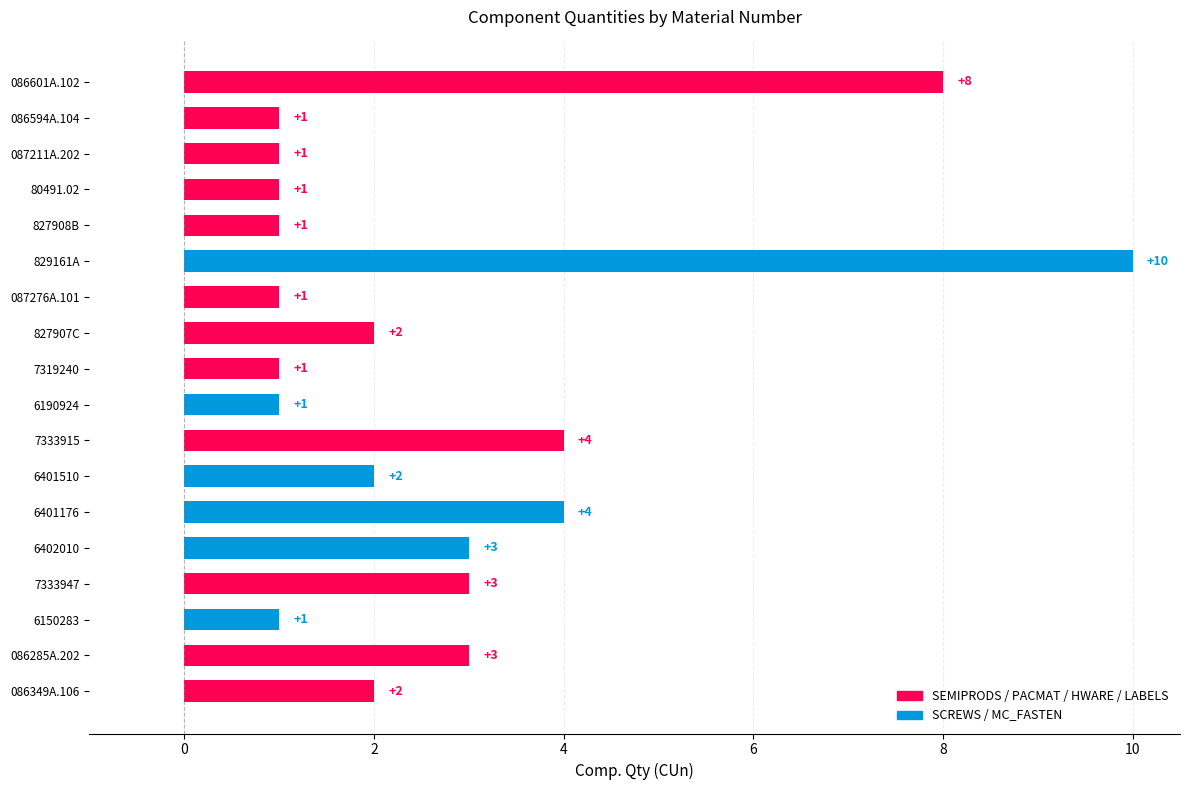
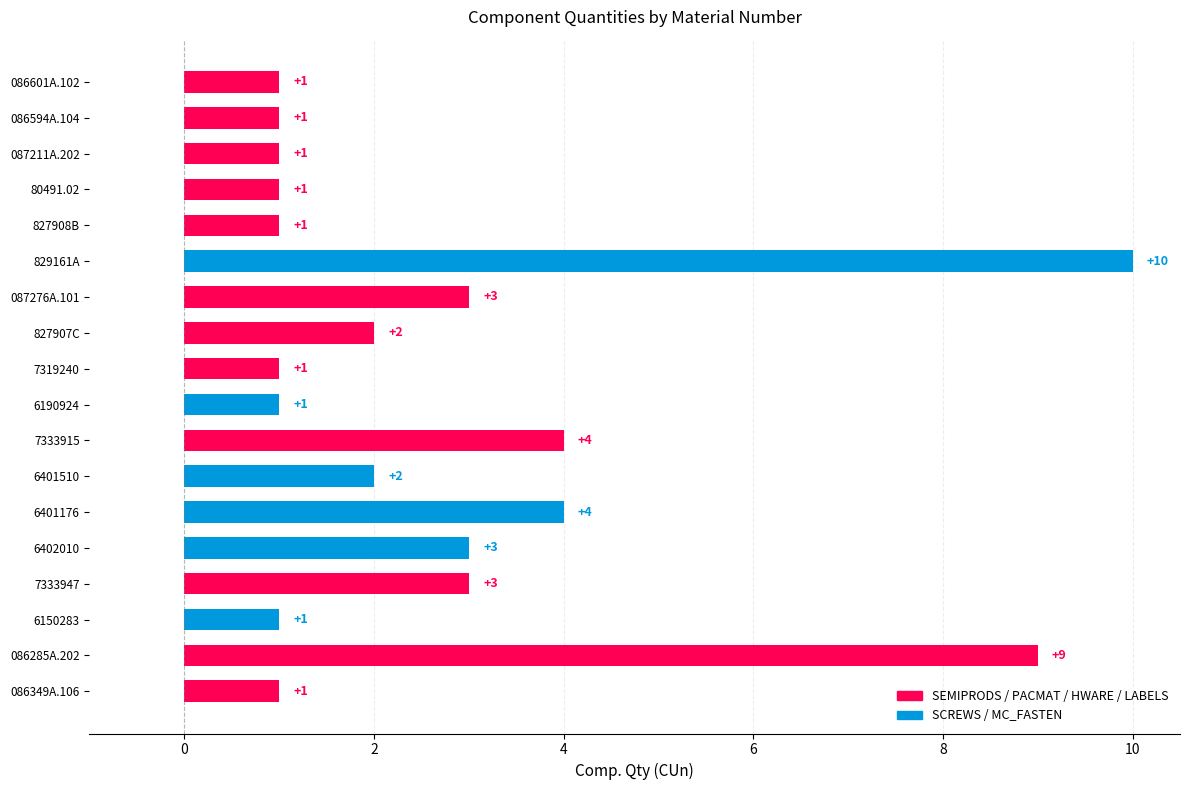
  {
-   "086601A.102": "+8",
+   "086601A.102": "+1",
    "086594A.104": "+1",
    "087211A.202": "+1",
    "80491.02": "+1",
    "827908B": "+1",
    "829161A": "+10",
-   "087276A.101": "+1",
+   "087276A.101": "+3",
    "827907C": "+2",
    "7319240": "+1",
    "6190924": "+1",
    "7333915": "+4",
    "6401510": "+2",
    "6401176": "+4",
    "6402010": "+3",
    "7333947": "+3",
    "6150283": "+1",
-   "086285A.202": "+3",
-   "086349A.106": "+2"
+   "086285A.202": "+9",
+   "086349A.106": "+1"
  }
